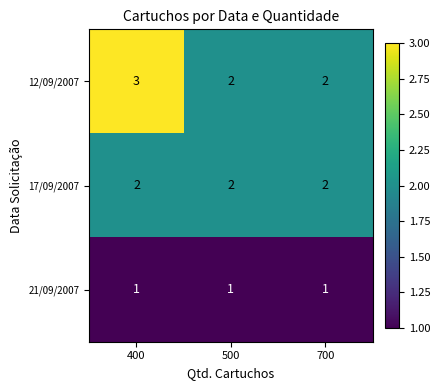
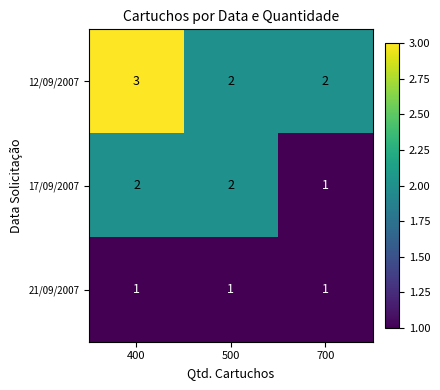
  {
    "12/09/2007": {
      "400": 3,
      "500": 2,
      "700": 2
    },
    "17/09/2007": {
      "400": 2,
      "500": 2,
-     "700": 2
+     "700": 1
    },
    "21/09/2007": {
      "400": 1,
      "500": 1,
      "700": 1
    }
  }
